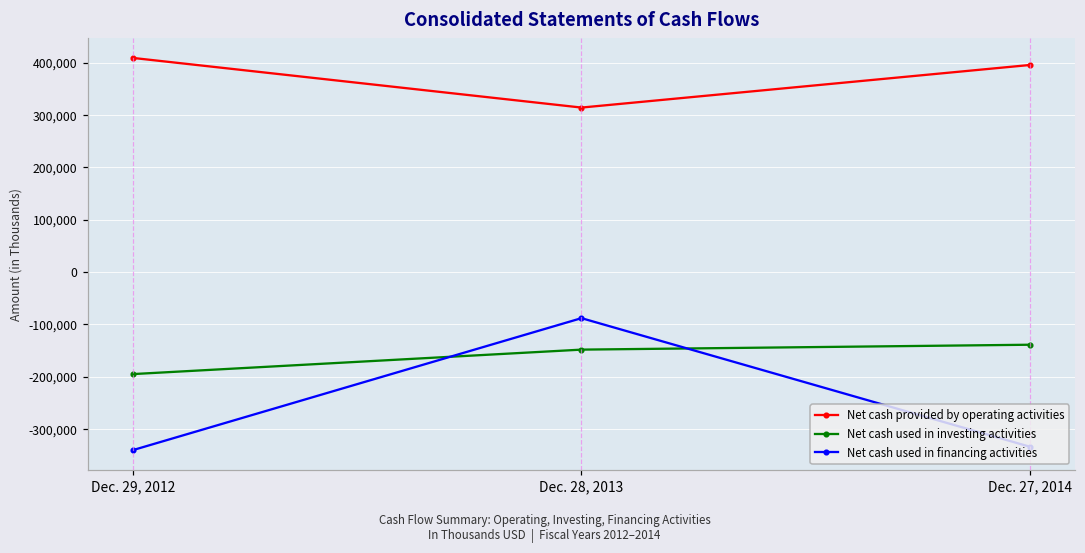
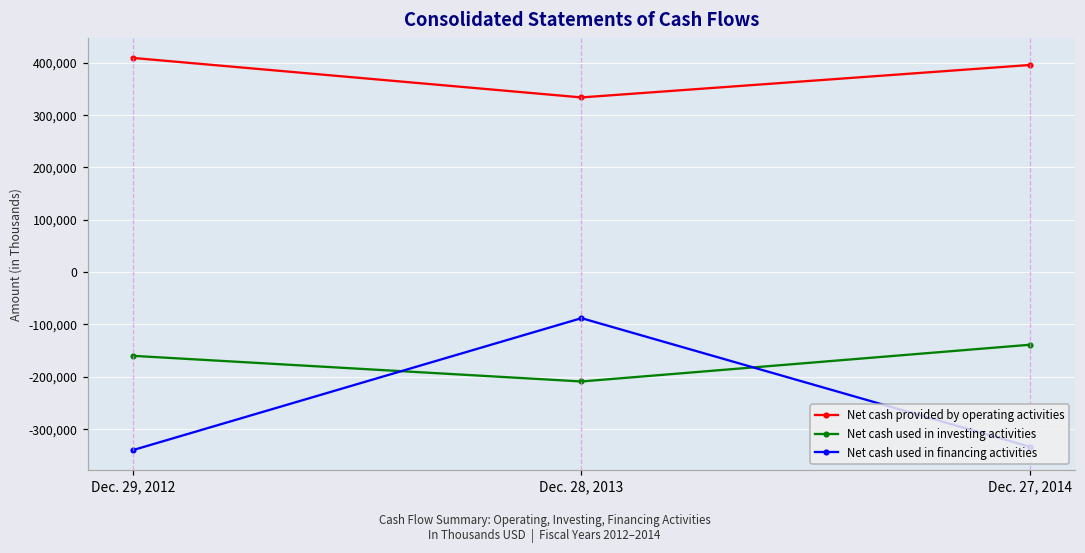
  {
    "Net cash provided by operating activities": {
      "Dec. 29, 2012": "410,000",
-     "Dec. 28, 2013": "310,000",
+     "Dec. 28, 2013": "330,000",
      "Dec. 27, 2014": "400,000"
    },
    "Net cash used in investing activities": {
-     "Dec. 29, 2012": "-200,000",
-     "Dec. 28, 2013": "-150,000",
+     "Dec. 29, 2012": "-160,000",
+     "Dec. 28, 2013": "-210,000",
      "Dec. 27, 2014": "-140,000"
    },
    "Net cash used in financing activities": {
      "Dec. 29, 2012": "-340,000",
      "Dec. 28, 2013": "-90,000"
    }
  }
